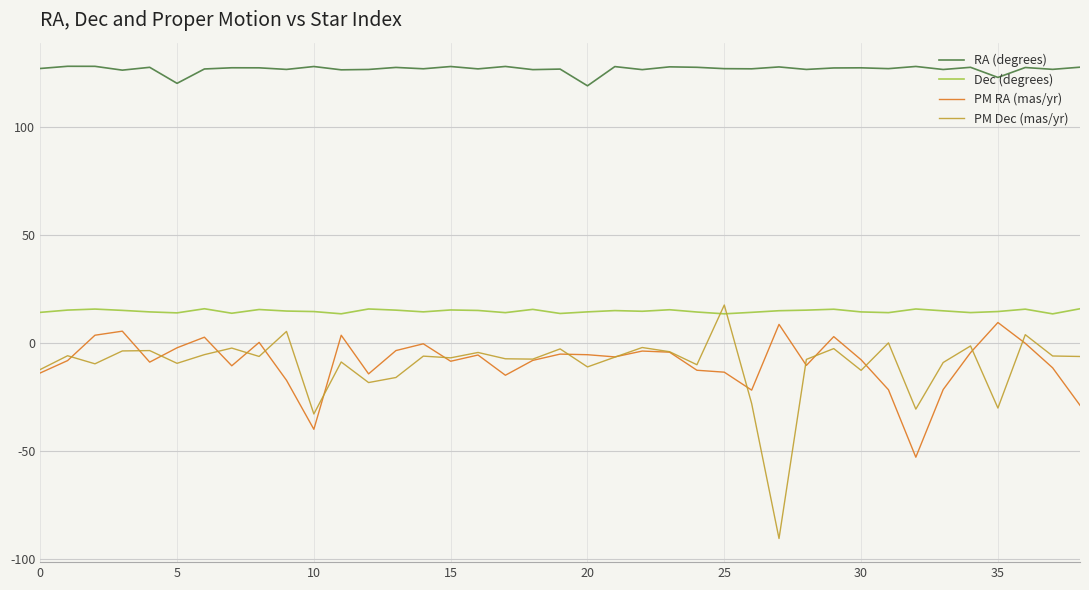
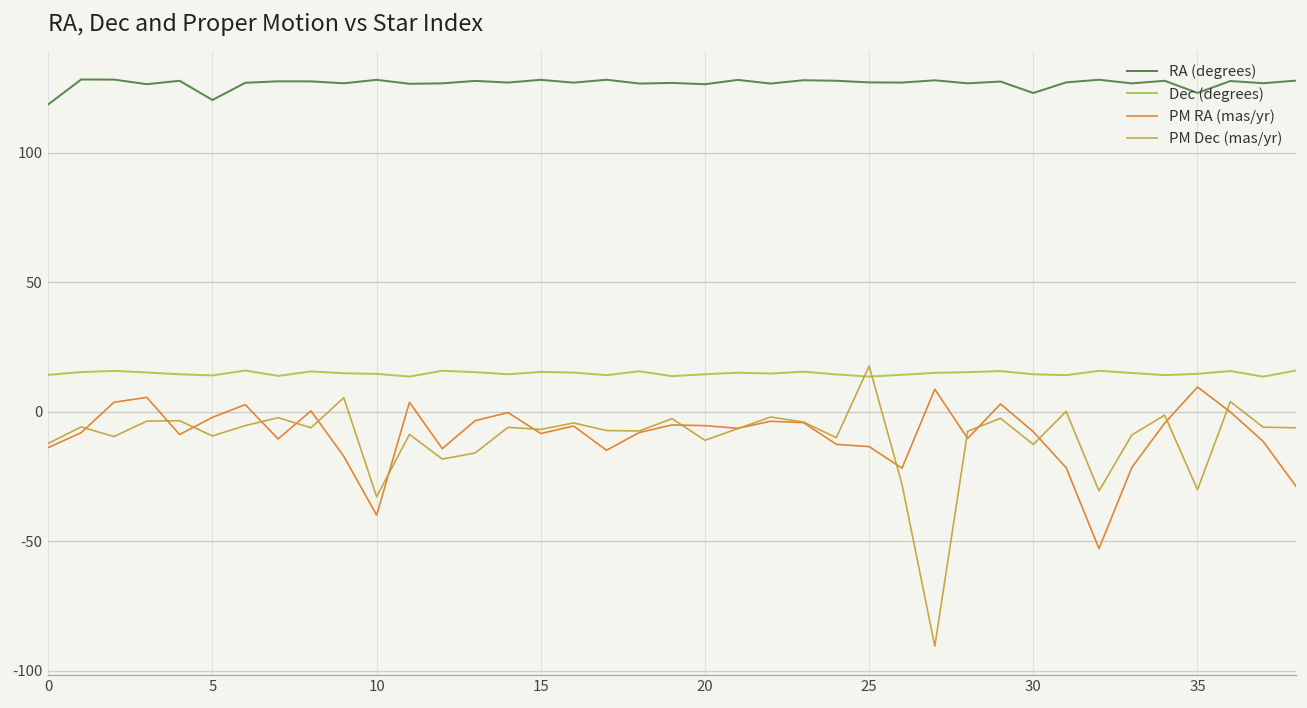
  {
    "RA (degrees)": {
-     "0": 127,
+     "0": 119,
      "5": 120,
      "10": 128,
      "15": 128,
-     "20": 119,
+     "20": 126,
      "25": 127,
-     "30": 127,
+     "30": 123,
      "35": 123
    }
  }
